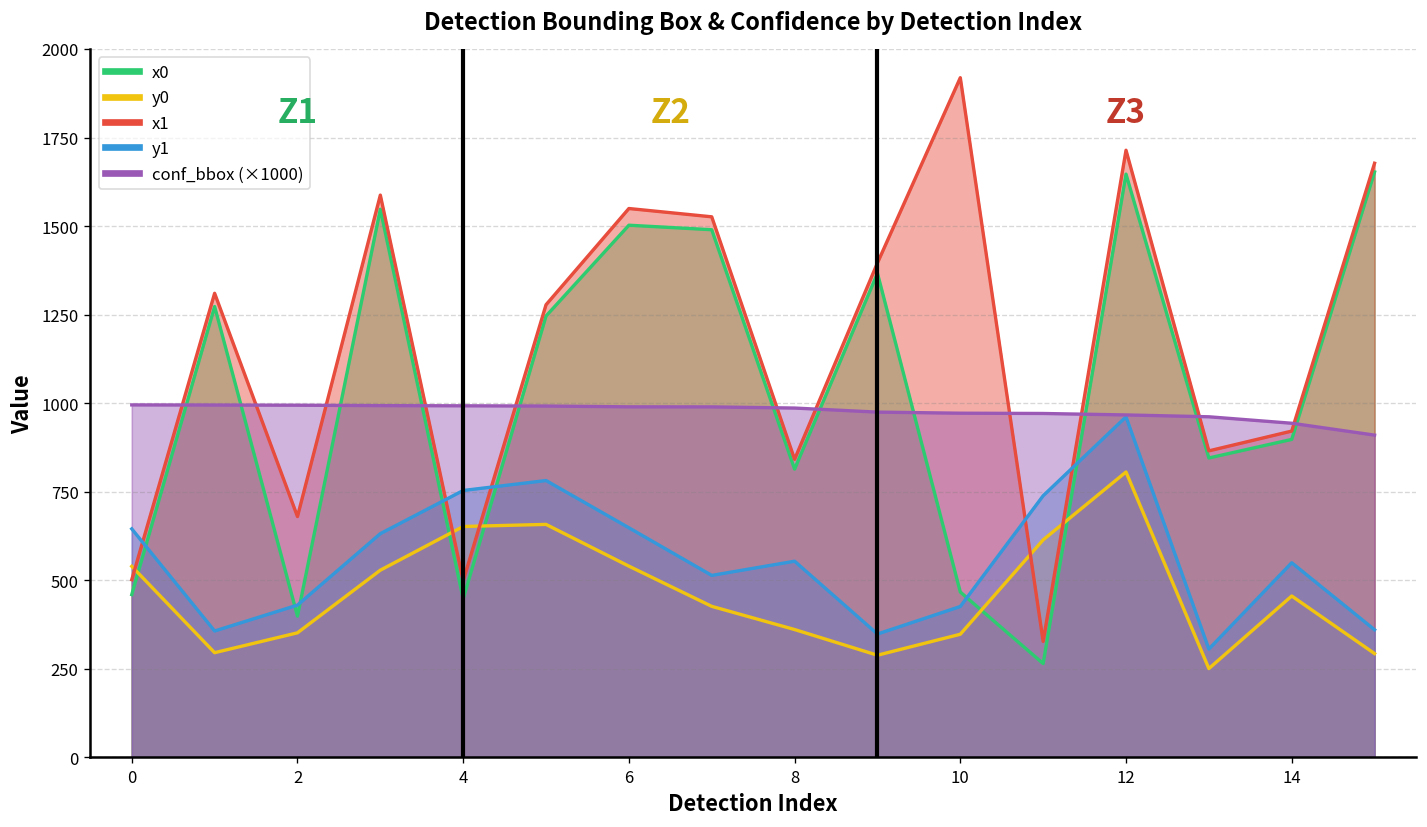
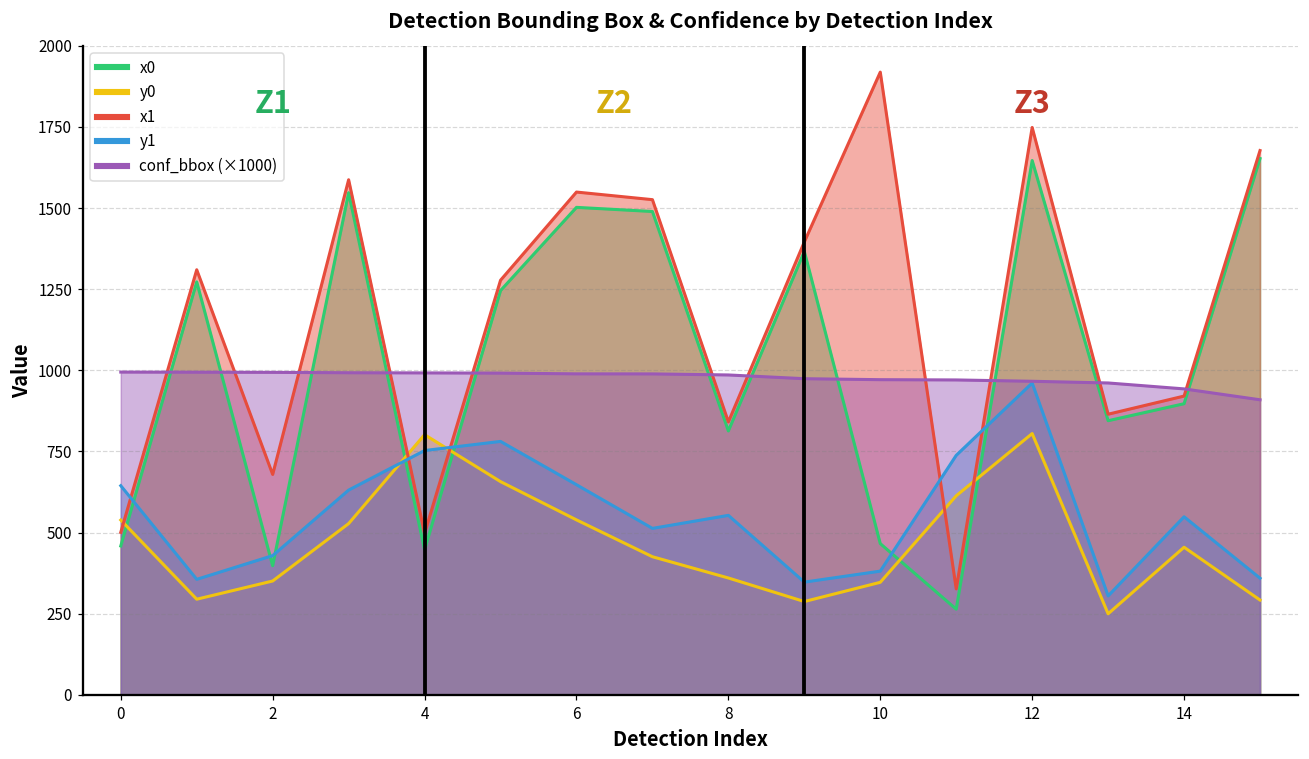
  {
    "x0": {
      "0": 460,
      "2": 400,
      "4": 450,
      "6": 1500,
      "8": 810,
      "10": 470,
      "12": 1650,
      "14": 900
    },
    "y0": {
      "0": 540,
      "2": 350,
-     "4": 650,
+     "4": 800,
      "6": 540,
      "8": 360,
      "10": 350,
      "12": 810,
      "14": 450
    },
    "x1": {
      "0": 500,
      "2": 680,
      "4": 500,
      "6": 1550,
      "8": 840,
      "10": 1920,
-     "12": 1710,
+     "12": 1750,
      "14": 920
    },
    "y1": {
      "0": 640,
      "2": 430,
      "4": 750,
      "6": 650,
      "8": 550,
-     "10": 430,
+     "10": 380,
      "14": 550
    }
  }
